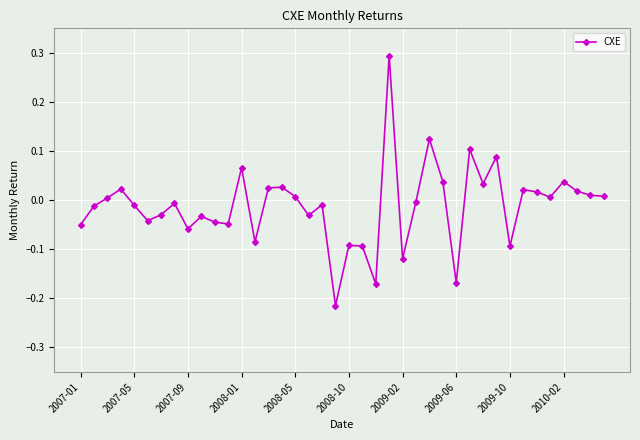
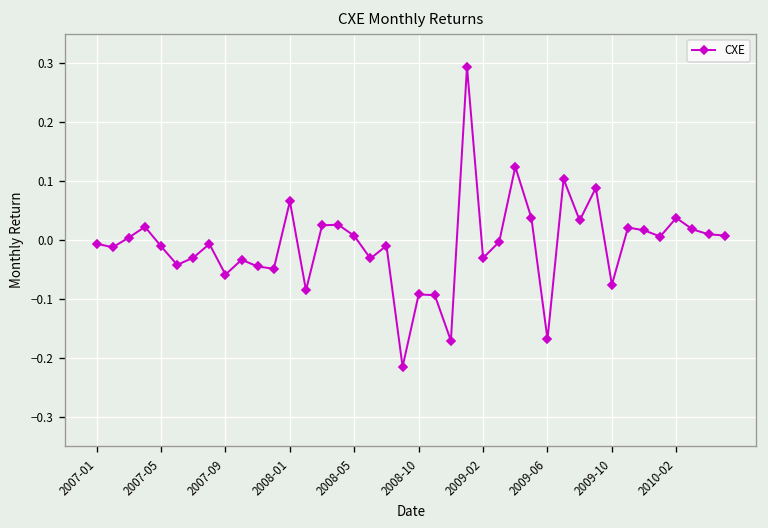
  {
-   "2007-01": -0.05,
+   "2007-01": -0.01,
    "2007-05": -0.01,
    "2007-09": -0.06,
    "2008-01": 0.07,
    "2008-05": 0.01,
    "2008-10": -0.09,
-   "2009-02": -0.12,
+   "2009-02": -0.03,
    "2009-06": -0.17,
-   "2009-10": -0.09,
+   "2009-10": -0.08,
    "2010-02": 0.04
  }
